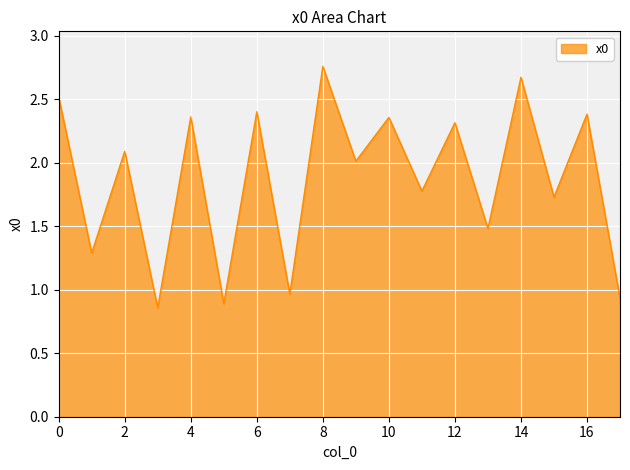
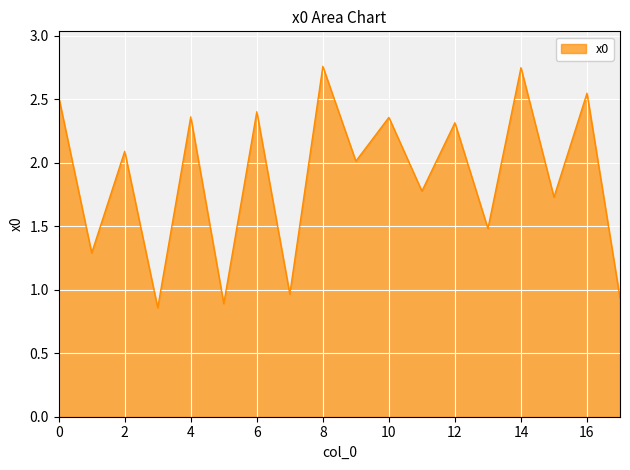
  {
    "0": 2.52,
    "2": 2.09,
    "4": 2.36,
    "6": 2.40,
    "8": 2.76,
    "10": 2.36,
    "12": 2.31,
-   "14": 2.67,
-   "16": 2.38
+   "14": 2.75,
+   "16": 2.55
  }
